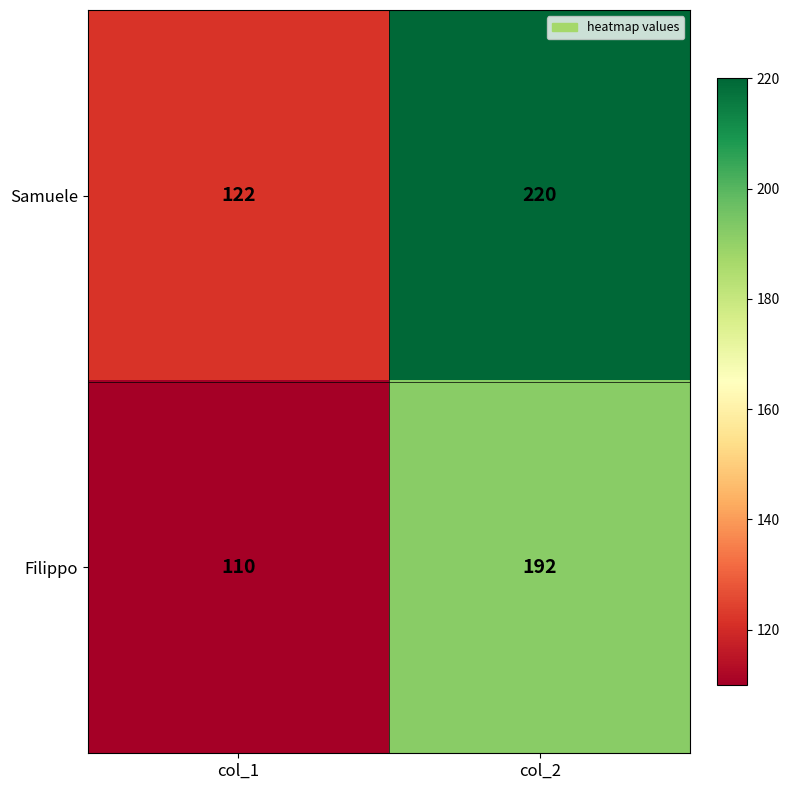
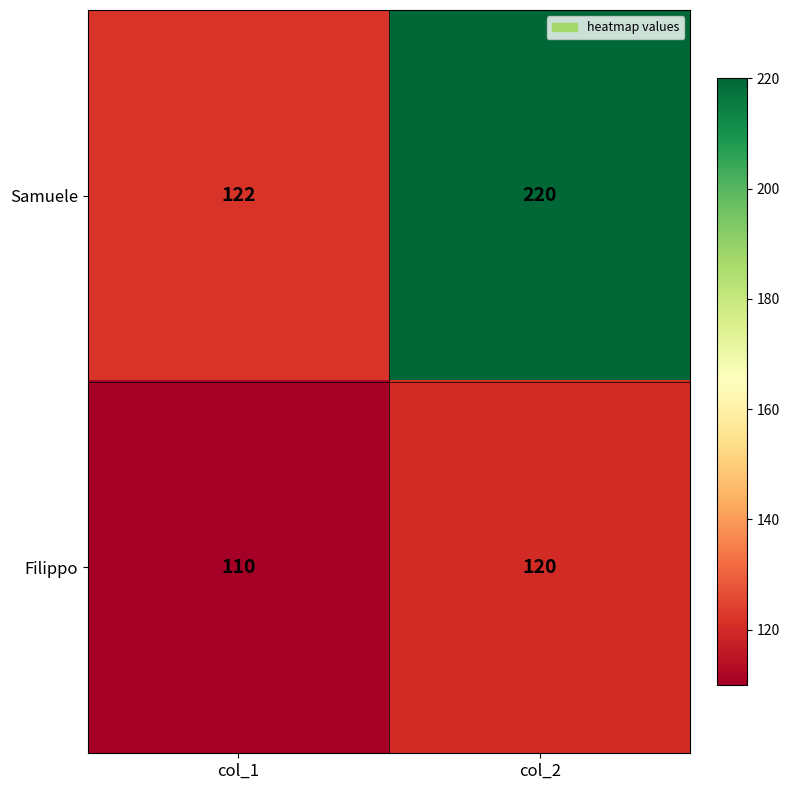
  {
    "Samuele": {
      "col_1": 122,
      "col_2": 220
    },
    "Filippo": {
      "col_1": 110,
-     "col_2": 192
+     "col_2": 120
    }
  }
